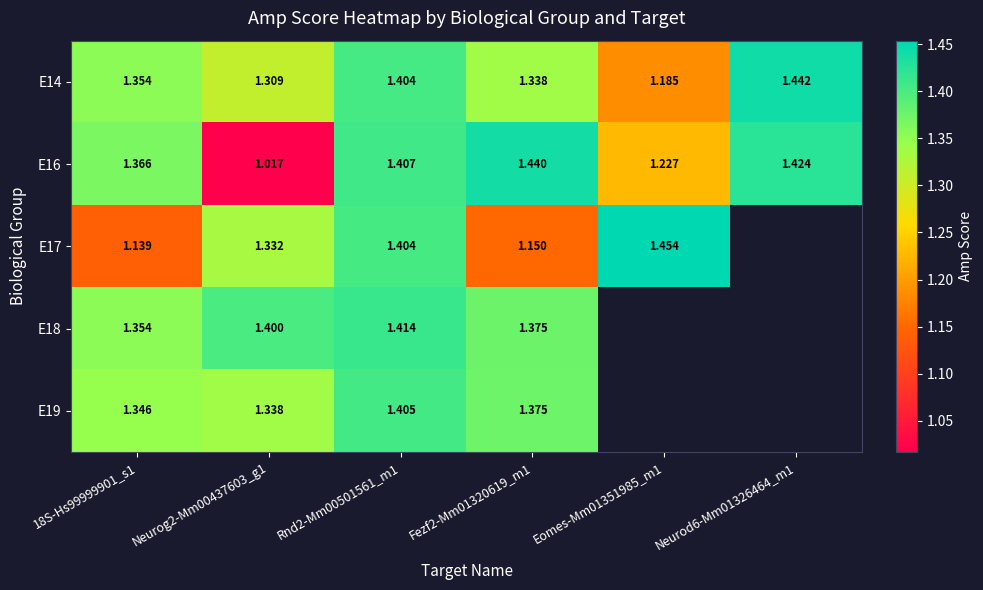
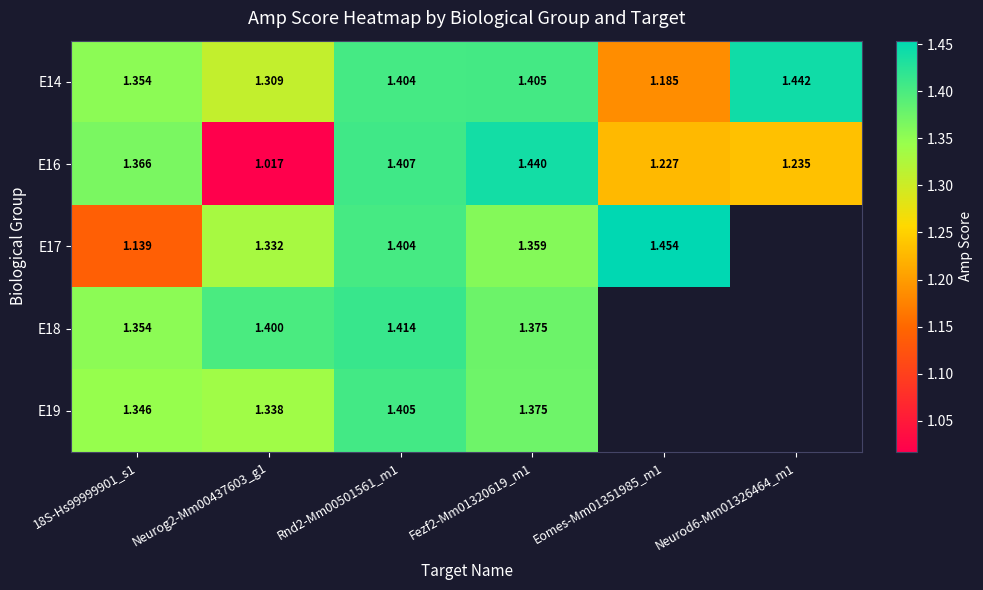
  {
    "E14": {
      "18S-Hs99999901_s1": 1.354,
      "Neurog2-Mm00437603_g1": 1.309,
      "Rnd2-Mm00501561_m1": 1.404,
-     "Fezf2-Mm01320619_m1": 1.338,
+     "Fezf2-Mm01320619_m1": 1.405,
      "Eomes-Mm01351985_m1": 1.185,
      "Neurod6-Mm01326464_m1": 1.442
    },
    "E16": {
      "18S-Hs99999901_s1": 1.366,
      "Neurog2-Mm00437603_g1": 1.017,
      "Rnd2-Mm00501561_m1": 1.407,
      "Fezf2-Mm01320619_m1": 1.440,
      "Eomes-Mm01351985_m1": 1.227,
-     "Neurod6-Mm01326464_m1": 1.424
+     "Neurod6-Mm01326464_m1": 1.235
    },
    "E17": {
      "18S-Hs99999901_s1": 1.139,
      "Neurog2-Mm00437603_g1": 1.332,
      "Rnd2-Mm00501561_m1": 1.404,
-     "Fezf2-Mm01320619_m1": 1.150,
+     "Fezf2-Mm01320619_m1": 1.359,
      "Eomes-Mm01351985_m1": 1.454
    },
    "E18": {
      "18S-Hs99999901_s1": 1.354,
      "Neurog2-Mm00437603_g1": 1.400,
      "Rnd2-Mm00501561_m1": 1.414,
      "Fezf2-Mm01320619_m1": 1.375
    },
    "E19": {
      "18S-Hs99999901_s1": 1.346,
      "Neurog2-Mm00437603_g1": 1.338,
      "Rnd2-Mm00501561_m1": 1.405,
      "Fezf2-Mm01320619_m1": 1.375
    }
  }
